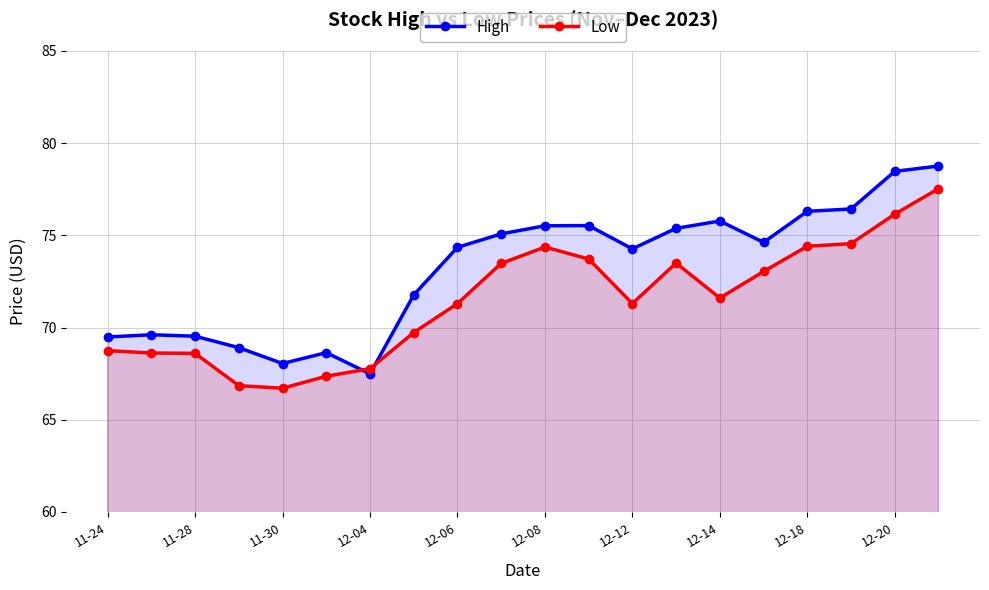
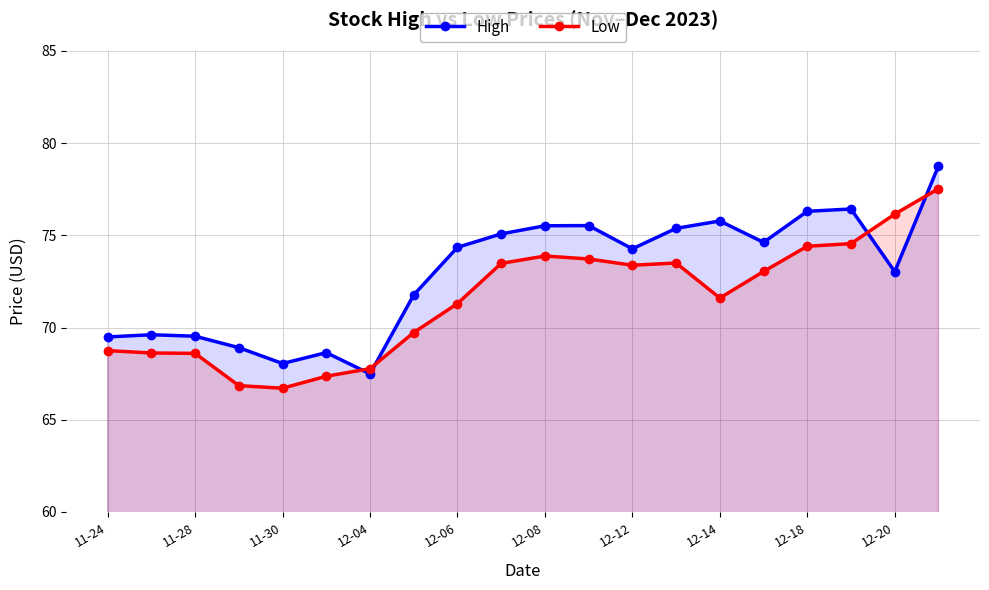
  {
    "High": {
      "11-24": 69.5,
      "11-28": 69.5,
      "11-30": 68.1,
      "12-04": 67.5,
      "12-06": 74.3,
      "12-08": 75.5,
      "12-12": 74.3,
      "12-14": 75.8,
      "12-18": 76.3,
-     "12-20": 78.5
+     "12-20": 73.0
    },
    "Low": {
      "11-24": 68.8,
      "11-28": 68.6,
      "11-30": 66.7,
      "12-04": 67.8,
      "12-06": 71.3,
-     "12-08": 74.4,
-     "12-12": 71.3,
+     "12-08": 73.9,
+     "12-12": 73.4,
      "12-14": 71.6,
      "12-18": 74.4,
      "12-20": 76.2
    }
  }
